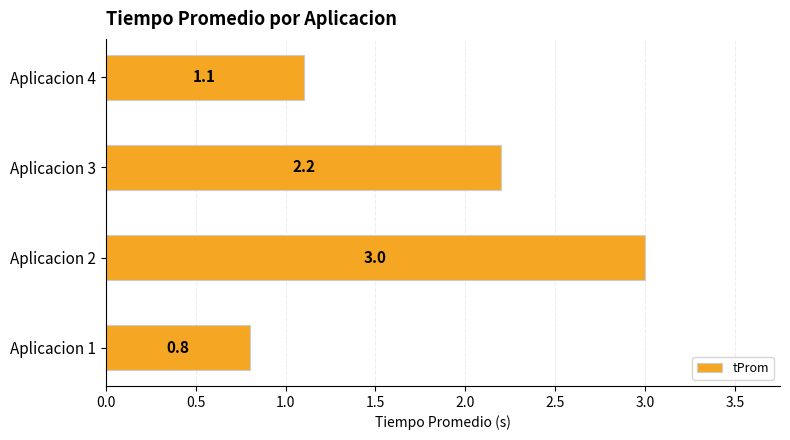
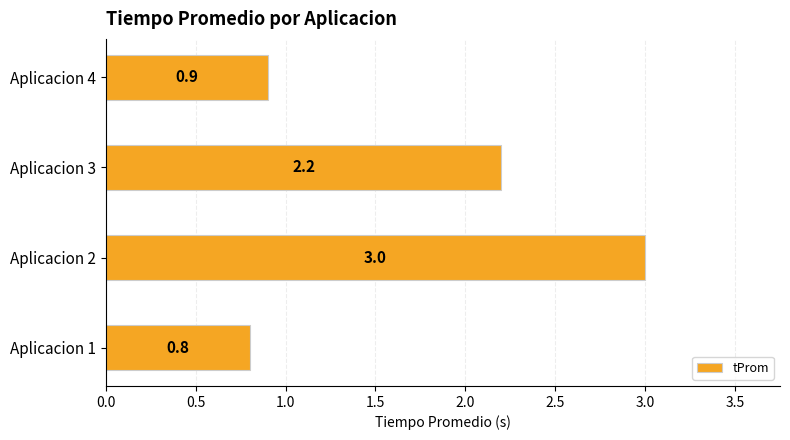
  {
-   "Aplicacion 4": 1.1,
+   "Aplicacion 4": 0.9,
    "Aplicacion 3": 2.2,
    "Aplicacion 2": 3.0,
    "Aplicacion 1": 0.8
  }
